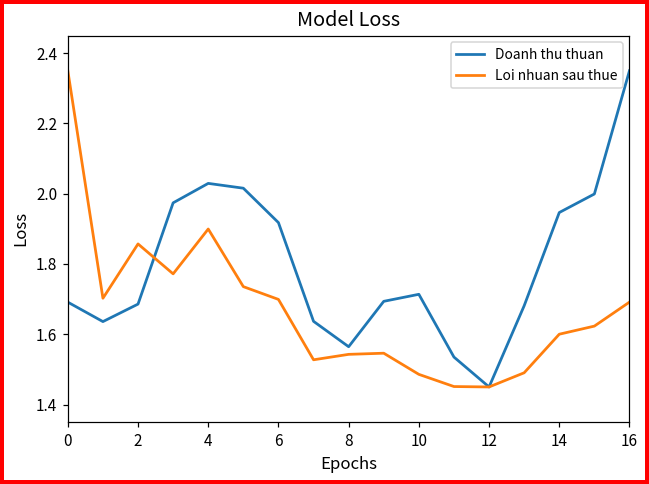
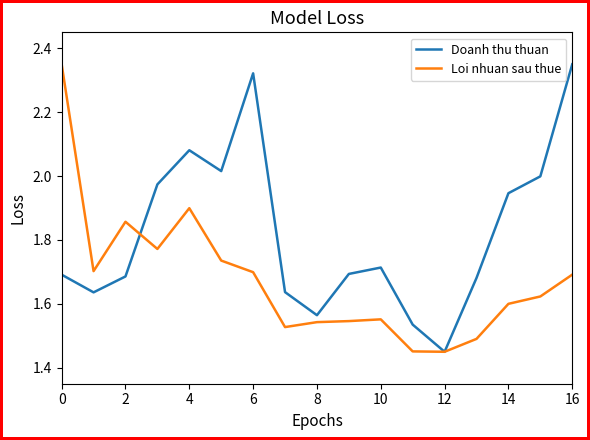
  {
    "Doanh thu thuan": {
      "0": 1.69,
      "2": 1.69,
-     "4": 2.03,
-     "6": 1.92,
+     "4": 2.08,
+     "6": 2.32,
      "8": 1.56,
      "10": 1.71,
      "14": 1.95,
      "16": 2.35
    },
    "Loi nhuan sau thue": {
      "0": 2.35,
      "2": 1.86,
      "4": 1.90,
      "6": 1.70,
      "8": 1.54,
-     "10": 1.49,
+     "10": 1.55,
      "14": 1.60,
      "16": 1.69
    }
  }
